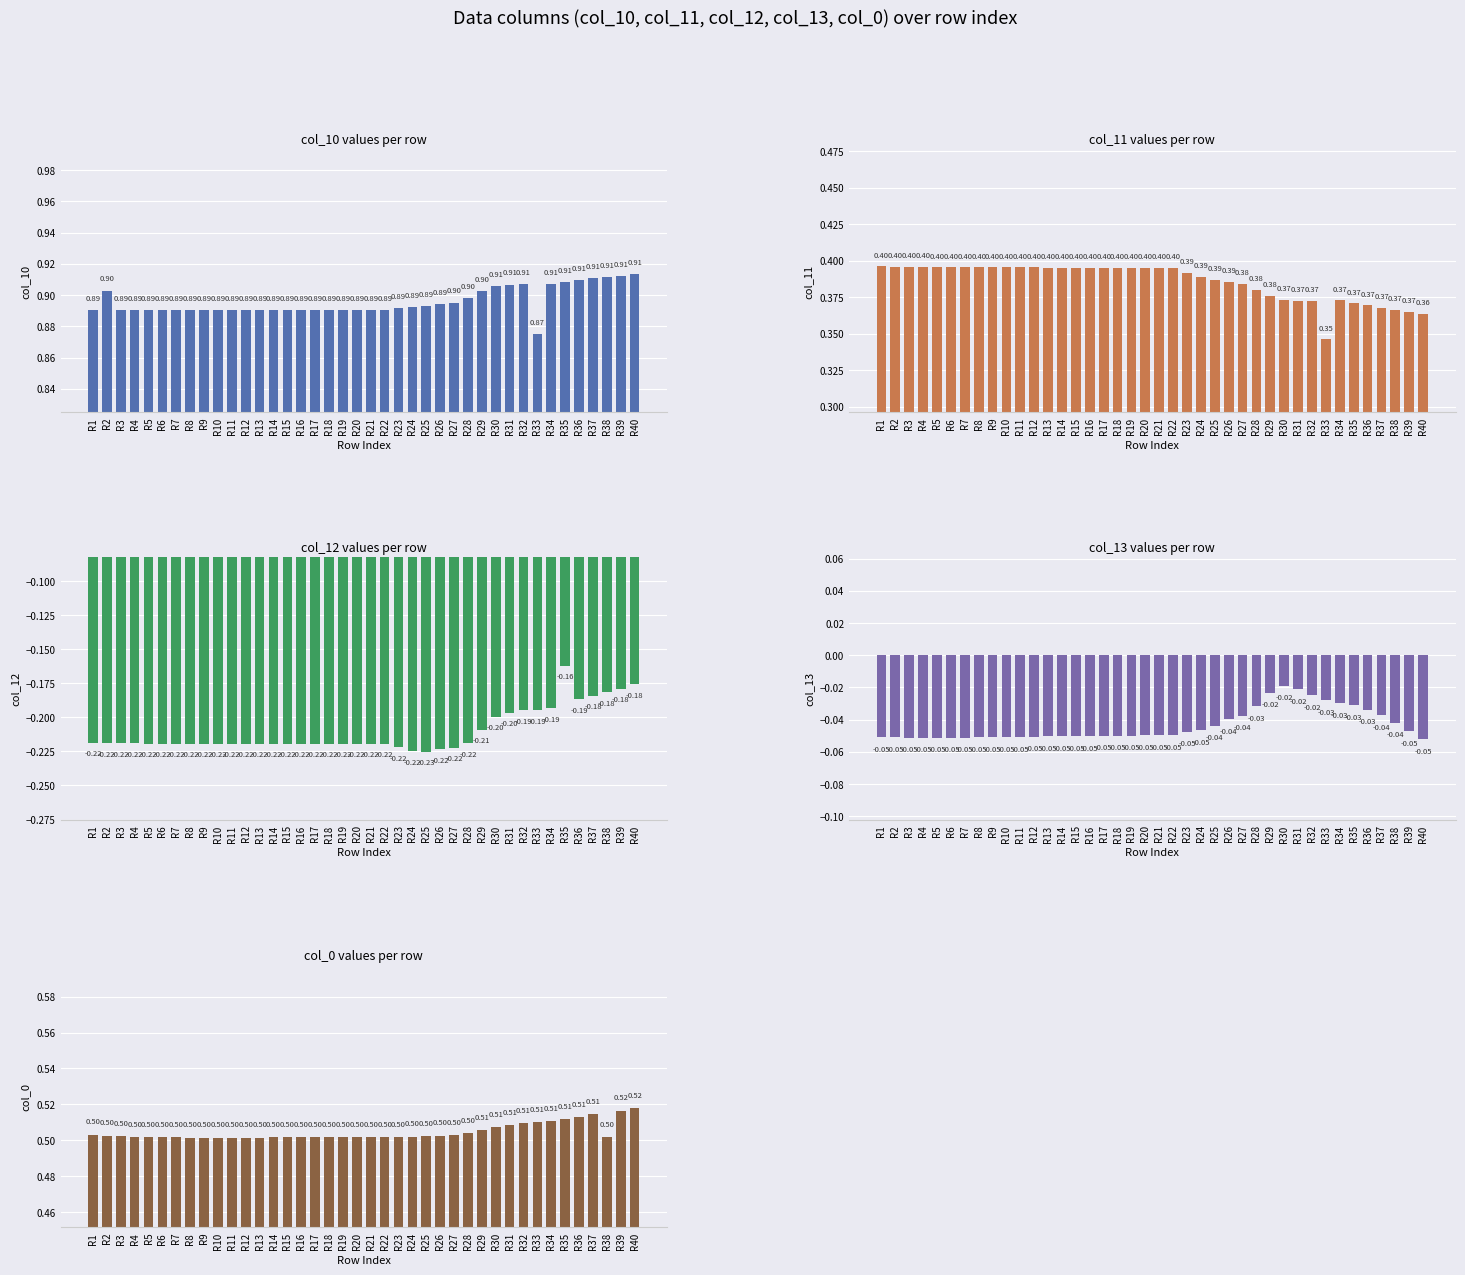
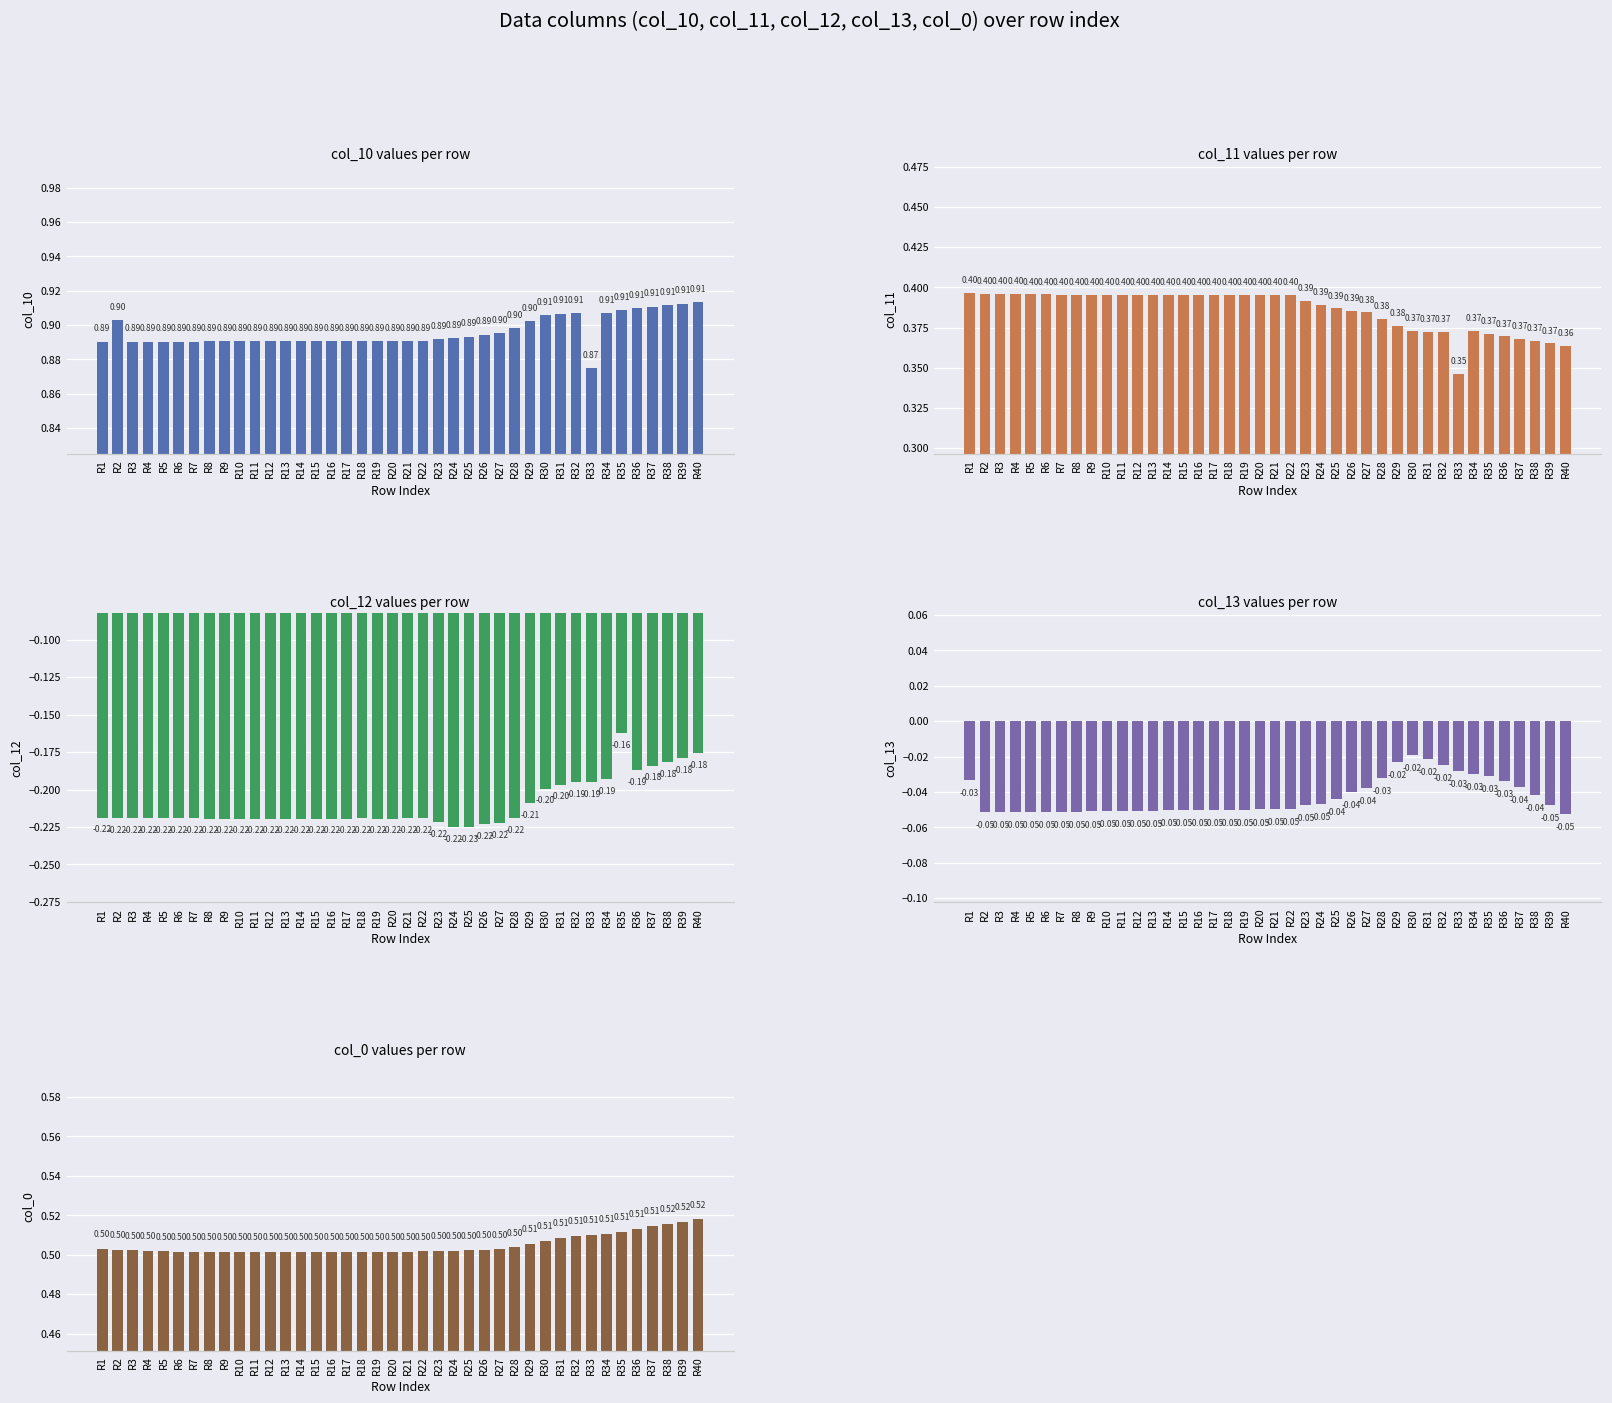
  {
    "col_10 values per row": {
      "R1": 0.89,
      "R2": 0.90,
      "R3": 0.89,
      "R4": 0.89,
      "R5": 0.89,
      "R6": 0.89,
      "R7": 0.89,
      "R8": 0.89,
      "R9": 0.89,
      "R10": 0.89,
      "R11": 0.89,
      "R12": 0.89,
      "R13": 0.89,
      "R14": 0.89,
      "R15": 0.89,
      "R16": 0.89,
      "R17": 0.89,
      "R18": 0.89,
      "R19": 0.89,
      "R20": 0.89,
      "R21": 0.89,
      "R22": 0.89,
      "R23": 0.89,
      "R24": 0.89,
      "R25": 0.89,
      "R26": 0.89,
      "R28": 0.90,
      "R29": 0.90,
      "R30": 0.91,
      "R31": 0.91,
      "R32": 0.91,
      "R33": 0.87,
      "R34": 0.91,
      "R35": 0.91,
      "R36": 0.91,
      "R37": 0.91,
      "R38": 0.91,
      "R39": 0.91,
      "R40": 0.91
    },
    "col_11 values per row": {
      "R1": 0.40,
      "R2": 0.40,
      "R3": 0.40,
      "R4": 0.40,
      "R5": 0.40,
      "R6": 0.40,
      "R7": 0.40,
      "R8": 0.40,
      "R9": 0.40,
      "R10": 0.40,
      "R11": 0.40,
      "R12": 0.40,
      "R13": 0.40,
      "R14": 0.40,
      "R15": 0.40,
      "R16": 0.40,
      "R17": 0.40,
      "R18": 0.40,
      "R19": 0.40,
      "R20": 0.40,
      "R21": 0.40,
      "R22": 0.40,
      "R23": 0.39,
      "R24": 0.39,
      "R25": 0.39,
      "R26": 0.39,
      "R27": 0.38,
      "R28": 0.38,
      "R30": 0.37,
      "R31": 0.37,
      "R32": 0.37,
      "R33": 0.35,
      "R34": 0.37,
      "R35": 0.37,
      "R36": 0.37,
      "R37": 0.37,
      "R38": 0.37,
      "R39": 0.37,
      "R40": 0.36
    },
    "col_12 values per row": {
      "R24": -0.22,
      "R27": -0.22,
      "R29": -0.21,
      "R30": -0.20,
      "R33": -0.19,
      "R34": -0.19,
      "R35": -0.16,
      "R36": -0.19,
      "R37": -0.18,
      "R38": -0.18,
      "R39": -0.18
    },
    "col_13 values per row": {
-     "R1": -0.05,
+     "R1": -0.03,
      "R25": -0.04,
      "R26": -0.04,
      "R28": -0.03,
      "R29": -0.02,
      "R32": -0.02,
      "R34": -0.03,
      "R36": -0.03,
      "R38": -0.04,
      "R40": -0.05
    },
    "col_0 values per row": {
      "R1": 0.50,
      "R2": 0.50,
      "R3": 0.50,
      "R4": 0.50,
      "R5": 0.50,
      "R6": 0.50,
      "R7": 0.50,
      "R8": 0.50,
      "R9": 0.50,
      "R10": 0.50,
      "R11": 0.50,
      "R12": 0.50,
      "R13": 0.50,
      "R14": 0.50,
      "R15": 0.50,
      "R16": 0.50,
      "R17": 0.50,
      "R18": 0.50,
      "R19": 0.50,
      "R20": 0.50,
      "R21": 0.50,
      "R22": 0.50,
      "R23": 0.50,
      "R24": 0.50,
      "R25": 0.50,
      "R26": 0.50,
      "R27": 0.50,
      "R28": 0.50,
      "R29": 0.51,
      "R30": 0.51,
      "R31": 0.51,
      "R32": 0.51,
      "R33": 0.51,
      "R34": 0.51,
      "R35": 0.51,
      "R36": 0.51,
      "R37": 0.51,
-     "R38": 0.50,
+     "R38": 0.52,
      "R39": 0.52,
      "R40": 0.52
    }
  }
